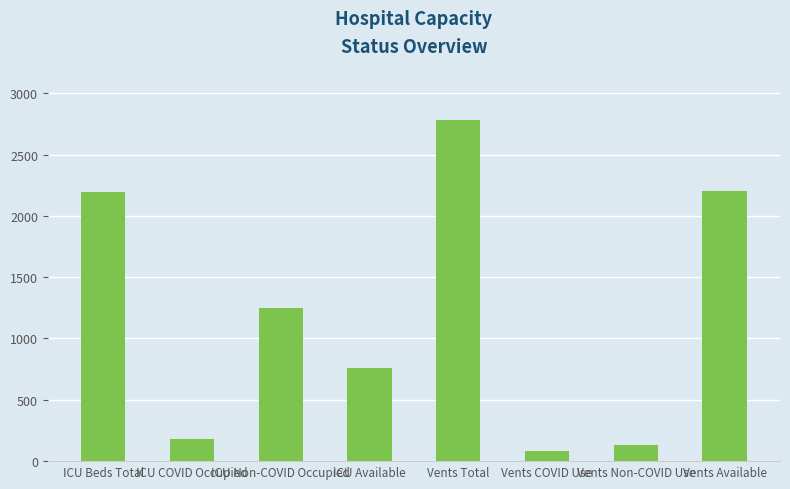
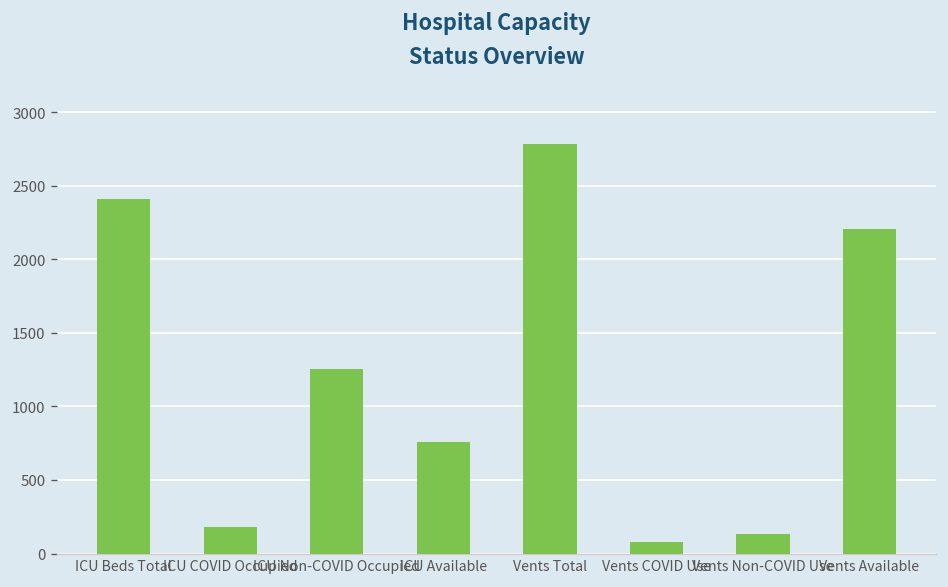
  {
-   "ICU Beds Total": 2190,
+   "ICU Beds Total": 2410,
    "Vents Total": 2780,
    "Vents Non-COVID Use": 130,
    "Vents Available": 2210
  }
